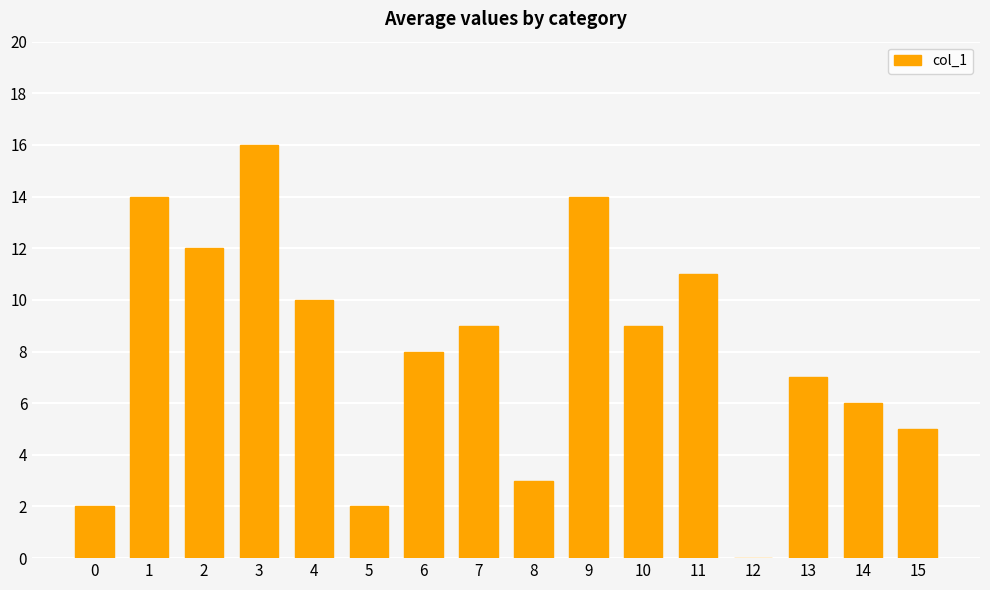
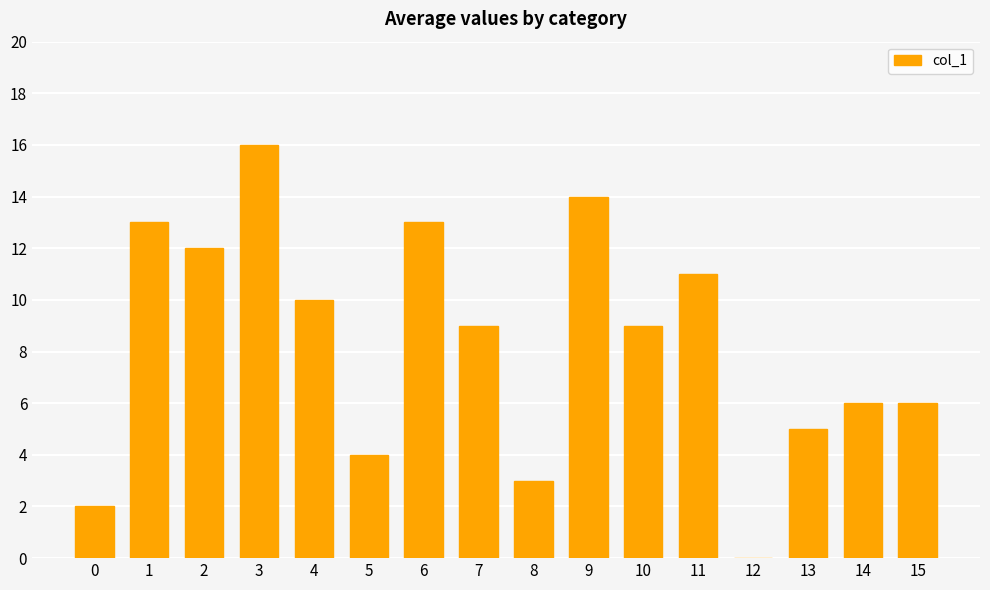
  {
    "0": 2,
-   "1": 14,
+   "1": 13,
    "2": 12,
    "3": 16,
    "4": 10,
-   "5": 2,
-   "6": 8,
+   "5": 4,
+   "6": 13,
    "7": 9,
    "8": 3,
    "9": 14,
    "10": 9,
    "11": 11,
    "12": 0,
-   "13": 7,
+   "13": 5,
    "14": 6,
-   "15": 5
+   "15": 6
  }
